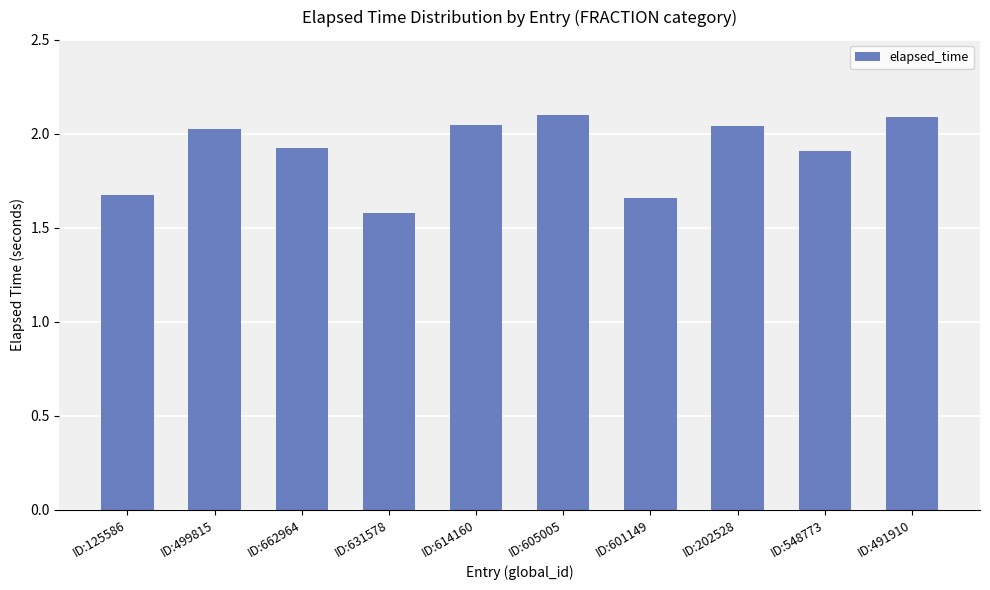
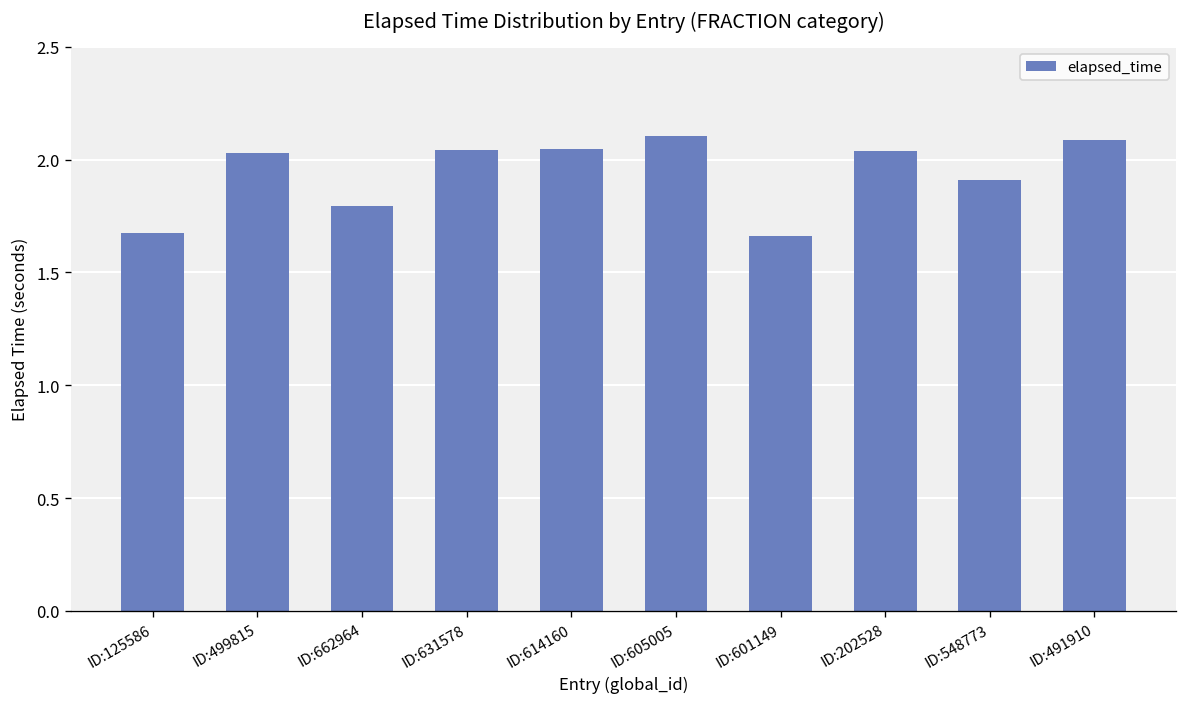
  {
    "ID:125586": 1.67,
    "ID:499815": 2.03,
-   "ID:662964": 1.92,
-   "ID:631578": 1.58,
+   "ID:662964": 1.79,
+   "ID:631578": 2.04,
    "ID:614160": 2.05,
    "ID:605005": 2.10,
    "ID:601149": 1.66,
    "ID:202528": 2.04,
    "ID:548773": 1.91,
    "ID:491910": 2.09
  }
